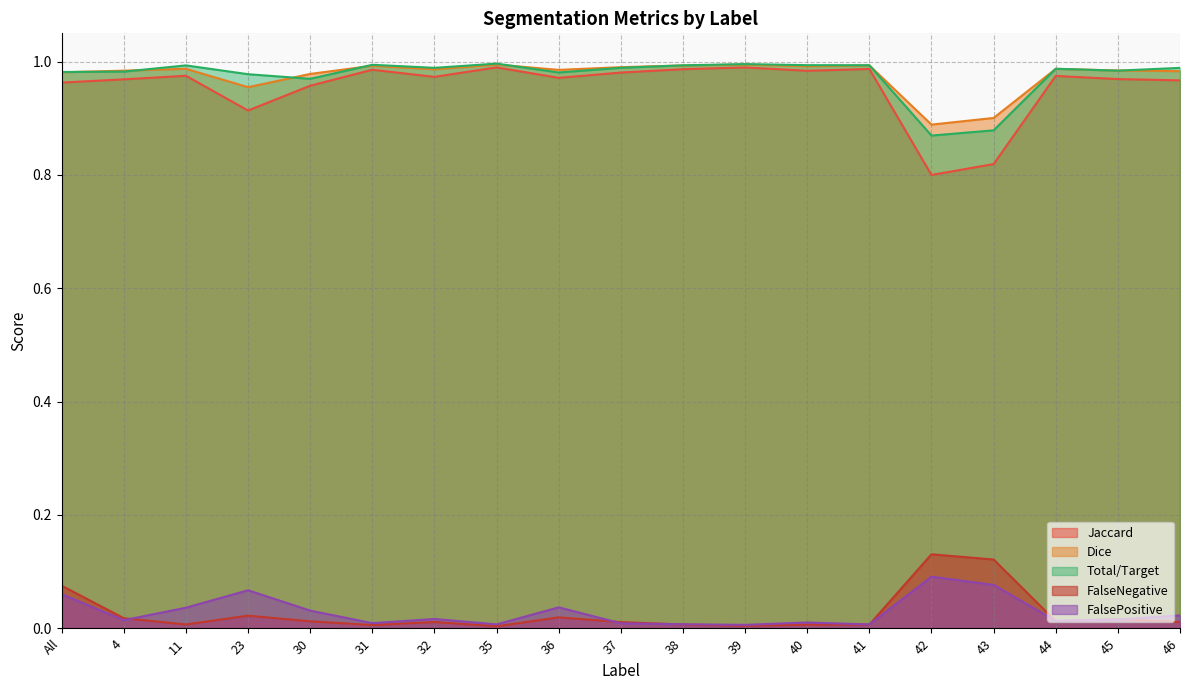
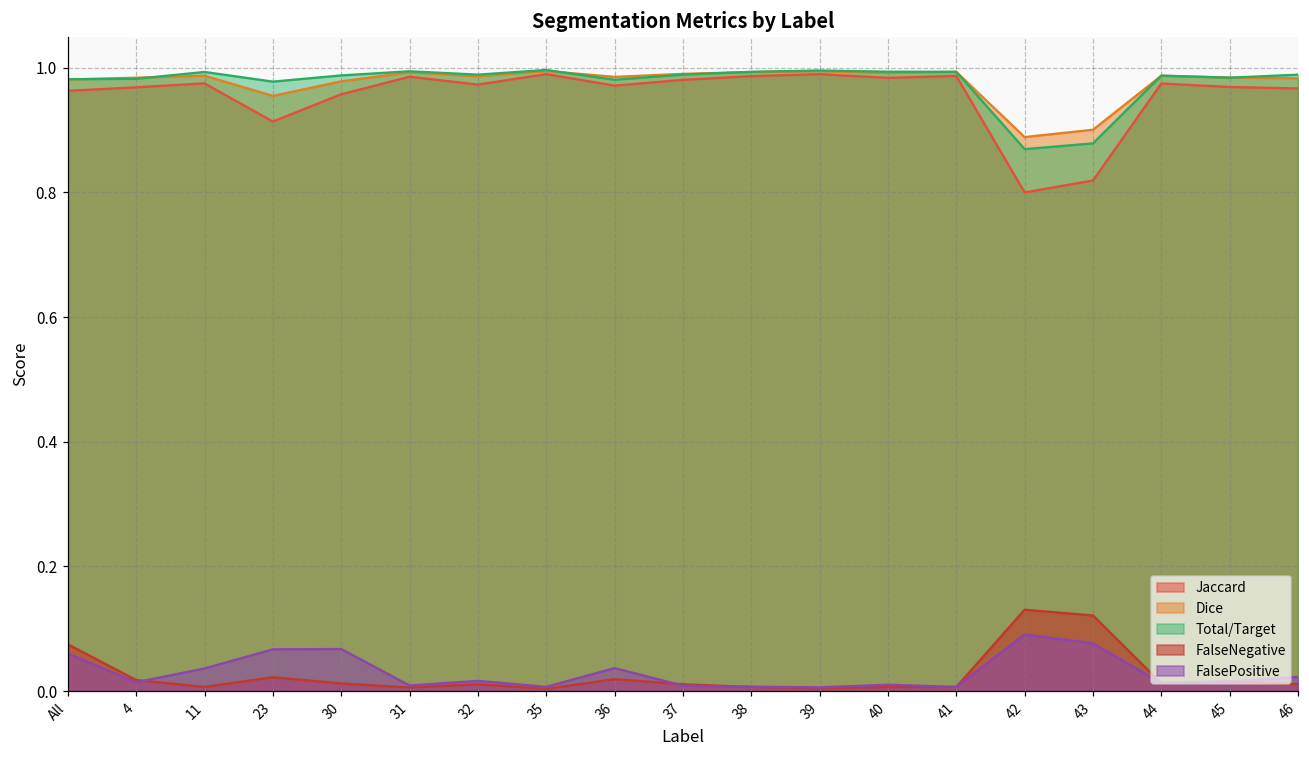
  {
    "Total/Target": {
      "11": 0.99,
      "23": 0.98,
-     "30": 0.97,
+     "30": 0.99,
      "36": 0.98,
      "42": 0.87,
      "43": 0.88,
      "46": 0.99
    },
    "FalsePositive": {
      "All": 0.06,
      "11": 0.04,
      "23": 0.07,
-     "30": 0.03,
+     "30": 0.07,
      "32": 0.02,
      "36": 0.04,
      "42": 0.09,
      "43": 0.08,
      "46": 0.02
    }
  }
